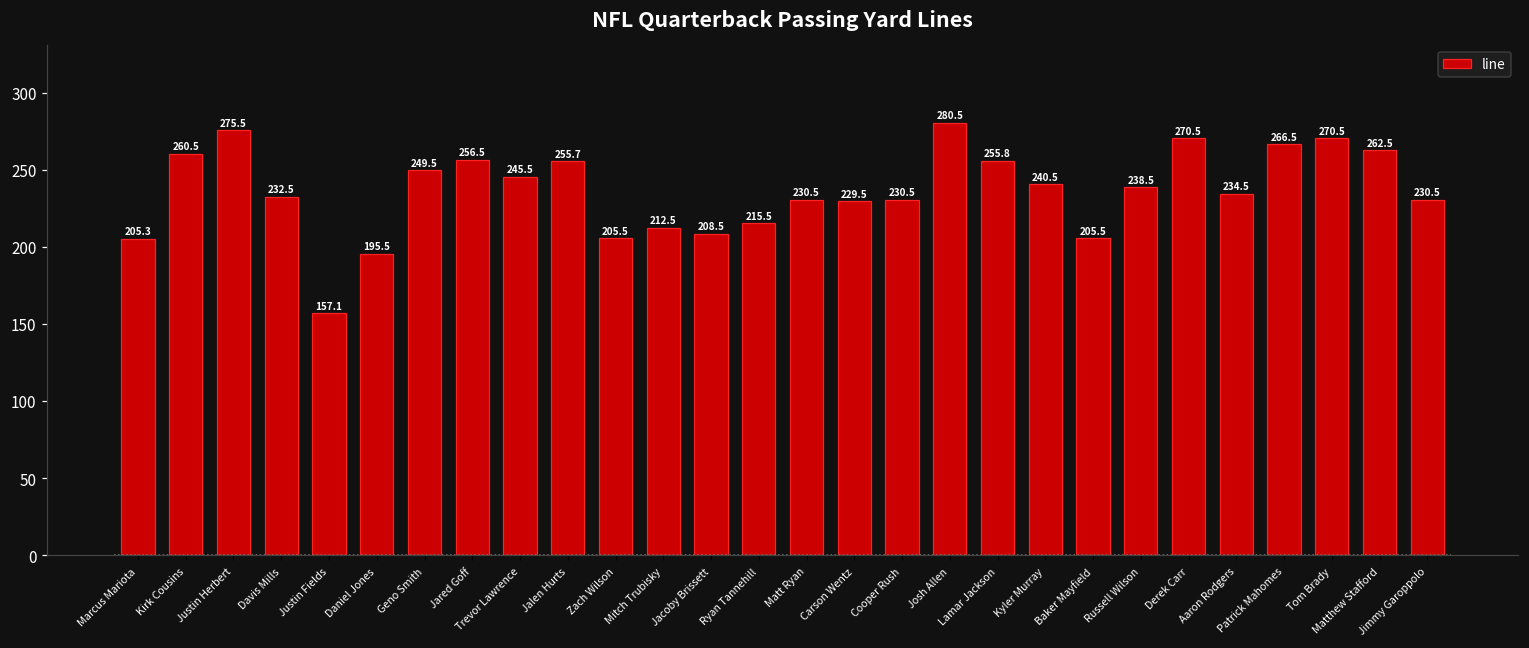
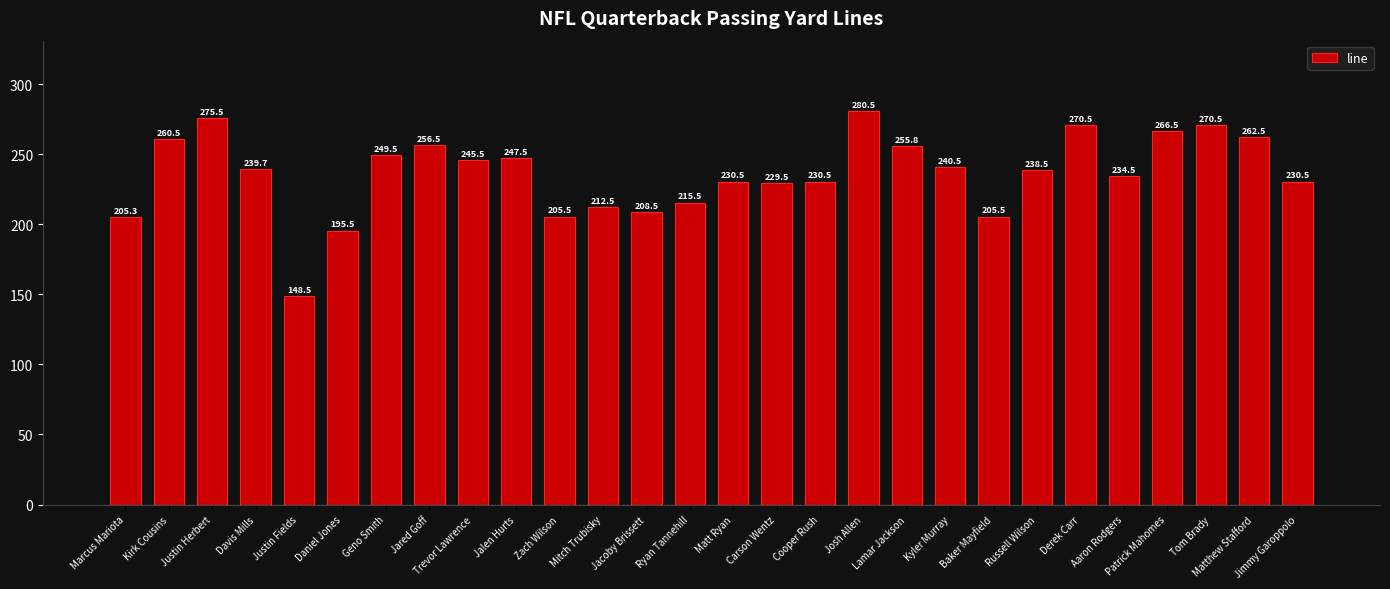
  {
    "line": {
      "Marcus Mariota": 205.3,
      "Kirk Cousins": 260.5,
      "Justin Herbert": 275.5,
-     "Davis Mills": 232.5,
-     "Justin Fields": 157.1,
+     "Davis Mills": 239.7,
+     "Justin Fields": 148.5,
      "Daniel Jones": 195.5,
      "Geno Smith": 249.5,
      "Jared Goff": 256.5,
      "Trevor Lawrence": 245.5,
-     "Jalen Hurts": 255.7,
+     "Jalen Hurts": 247.5,
      "Zach Wilson": 205.5,
      "Mitch Trubisky": 212.5,
      "Jacoby Brissett": 208.5,
      "Ryan Tannehill": 215.5,
      "Matt Ryan": 230.5,
      "Carson Wentz": 229.5,
      "Cooper Rush": 230.5,
      "Josh Allen": 280.5,
      "Lamar Jackson": 255.8,
      "Kyler Murray": 240.5,
      "Baker Mayfield": 205.5,
      "Russell Wilson": 238.5,
      "Derek Carr": 270.5,
      "Aaron Rodgers": 234.5,
      "Patrick Mahomes": 266.5,
      "Tom Brady": 270.5,
      "Matthew Stafford": 262.5,
      "Jimmy Garoppolo": 230.5
    }
  }
